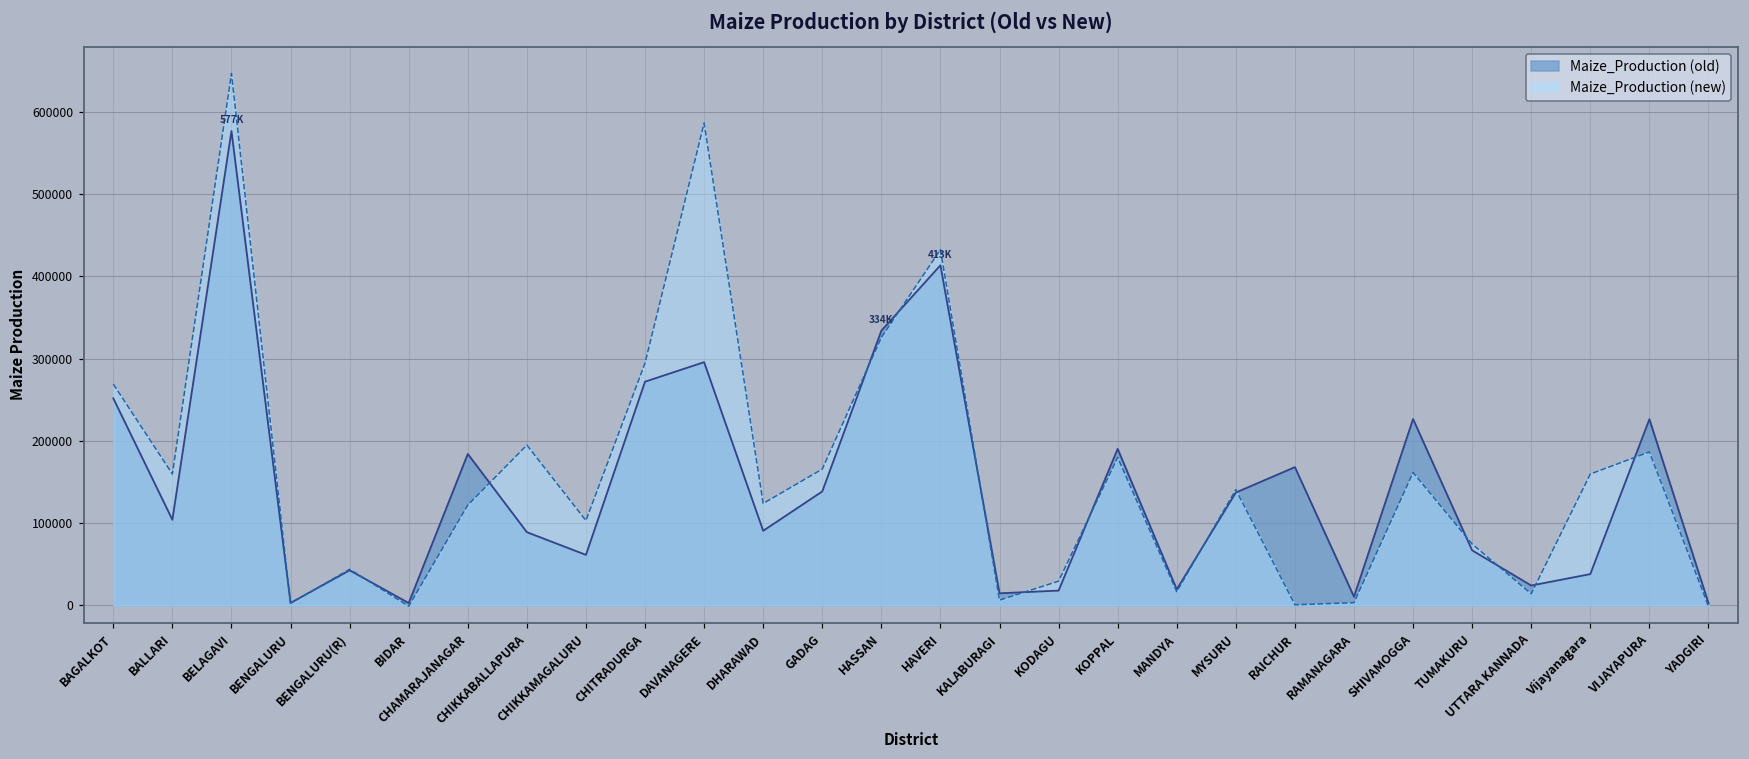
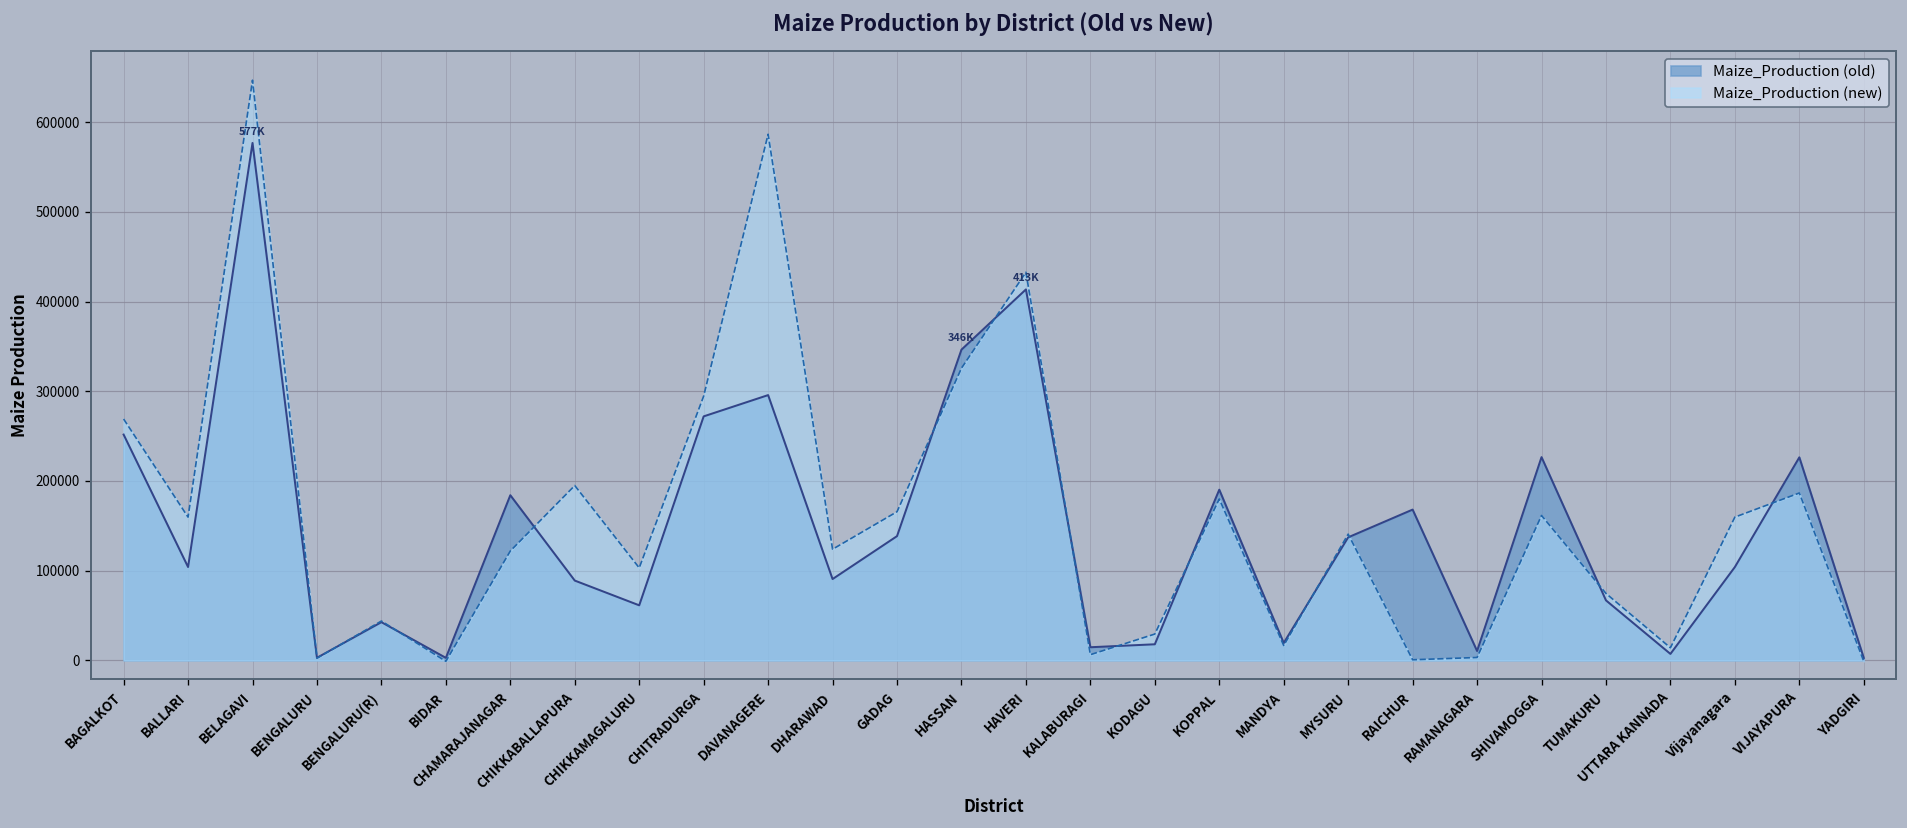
  {
    "Maize_Production (old)": {
      "BELAGAVI": "577K",
-     "HASSAN": "334K",
-     "UTTARA KANNADA": "20000",
-     "Vijayanagara": "40000"
+     "HASSAN": "346K",
+     "UTTARA KANNADA": "10000",
+     "Vijayanagara": "100000"
    }
  }
